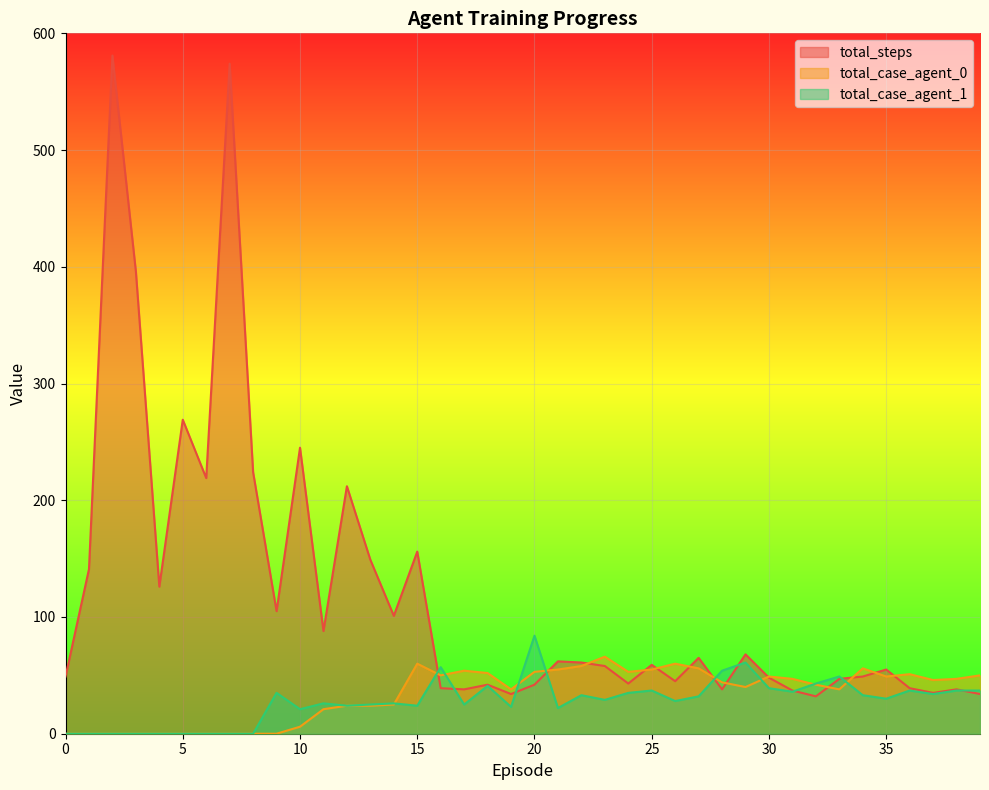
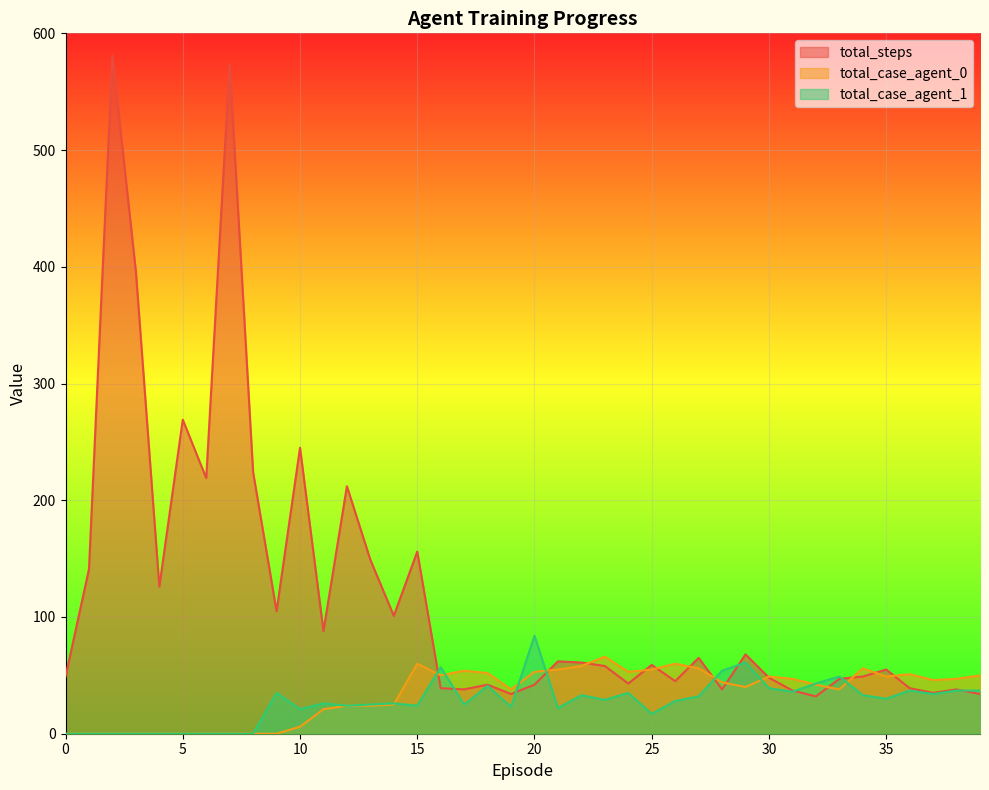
  {
    "total_steps": {
      "0": 49,
      "5": 269,
      "10": 245,
      "15": 156,
      "20": 42,
      "25": 59,
      "35": 55
    },
    "total_case_agent_0": {
      "10": 6,
      "15": 60,
      "20": 53,
      "25": 55,
      "35": 49
    },
    "total_case_agent_1": {
      "10": 21,
      "15": 24,
      "20": 84,
-     "25": 37,
+     "25": 17,
      "30": 39,
      "35": 30
    }
  }
